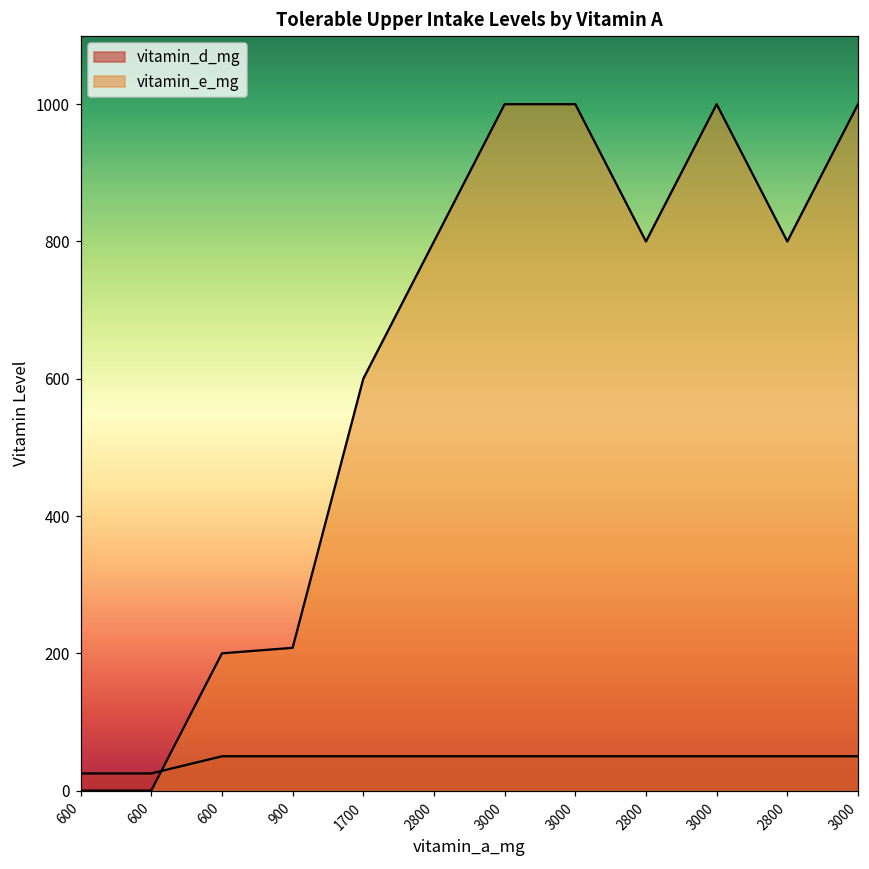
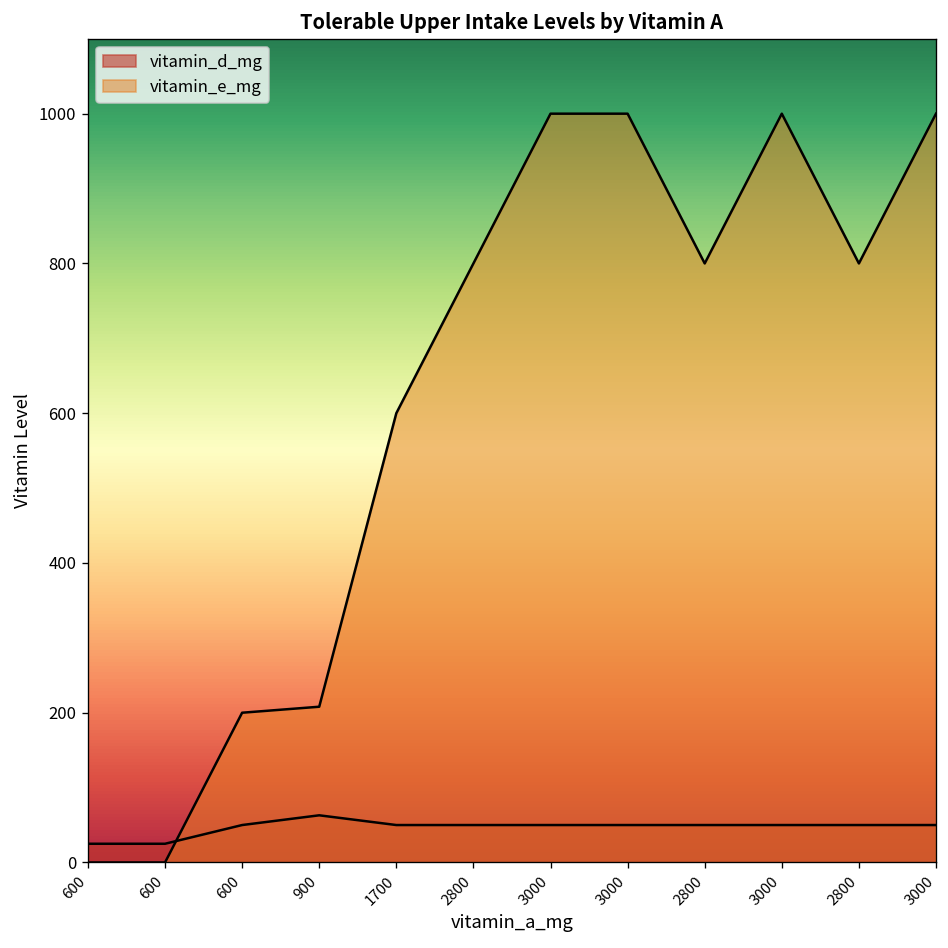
  {
    "vitamin_d_mg": {
-     "900": 50,
+     "900": 60,
      "1700": 50
    },
    "vitamin_e_mg": {
      "900": 210,
      "1700": 600
    }
  }
